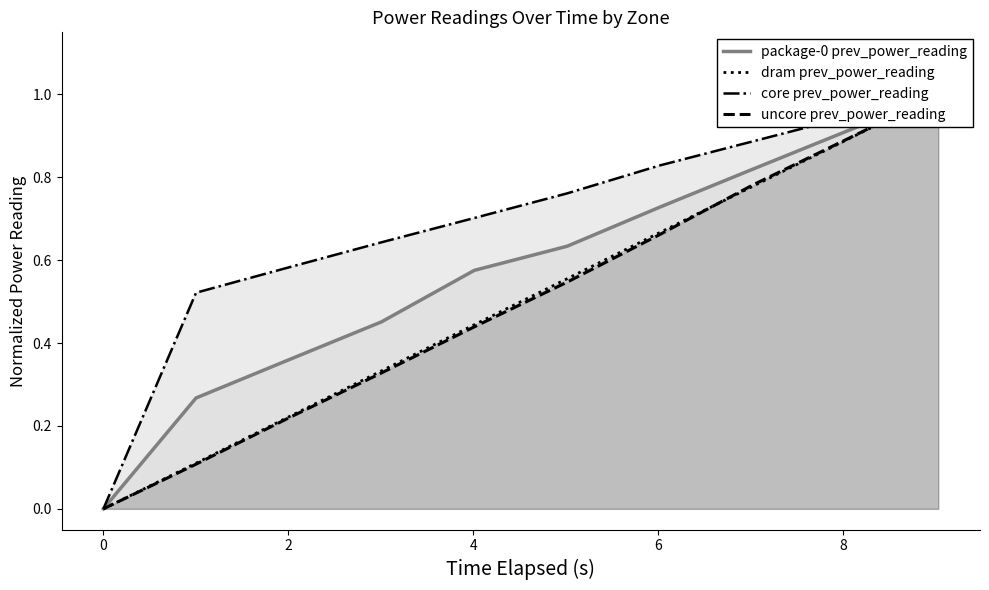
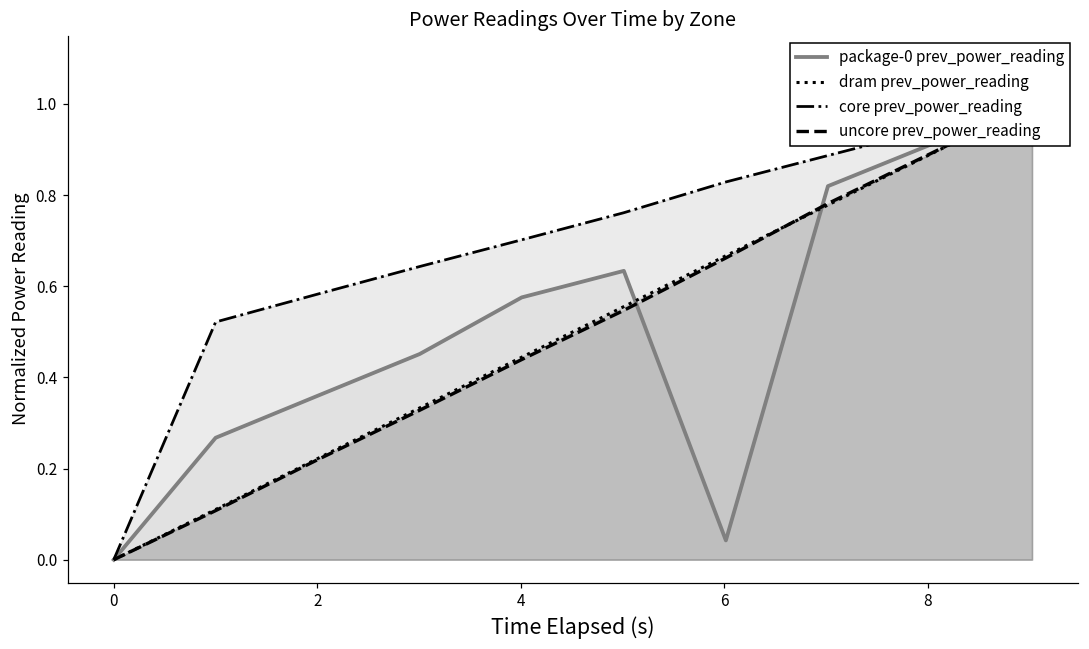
  {
    "package-0 prev_power_reading": {
      "2": 0.36,
      "4": 0.58,
-     "6": 0.73
+     "6": 0.04
    }
  }
